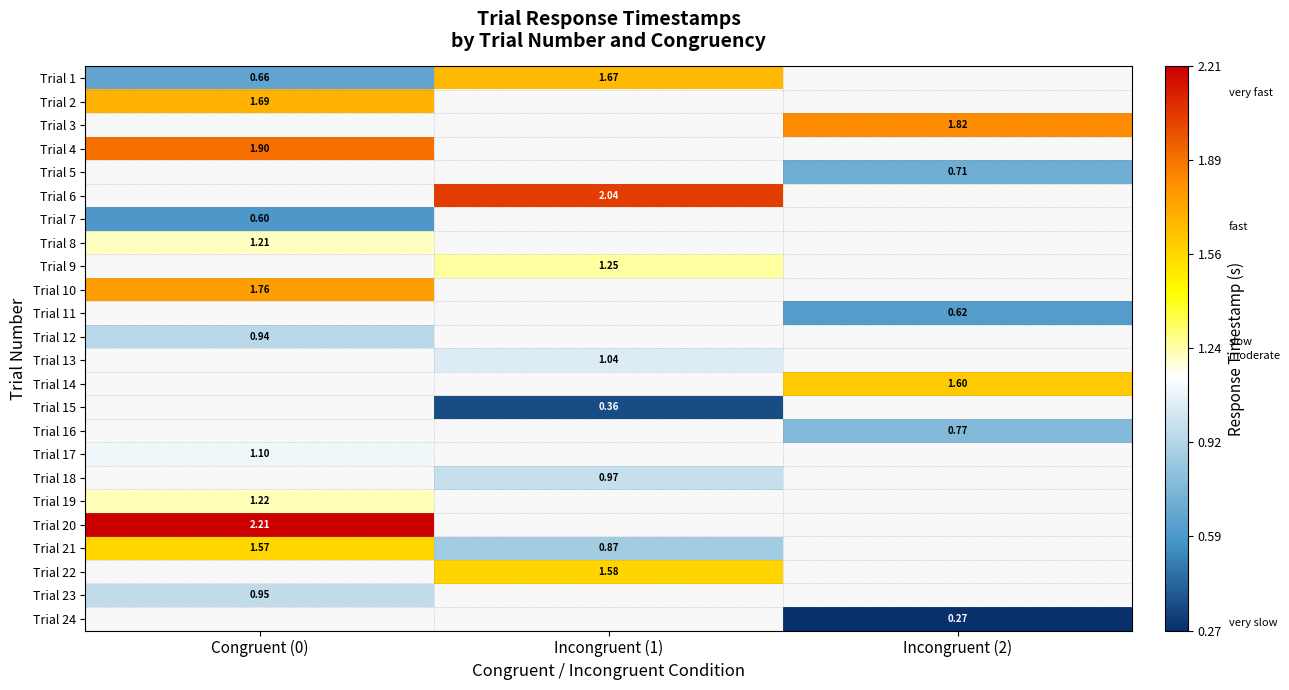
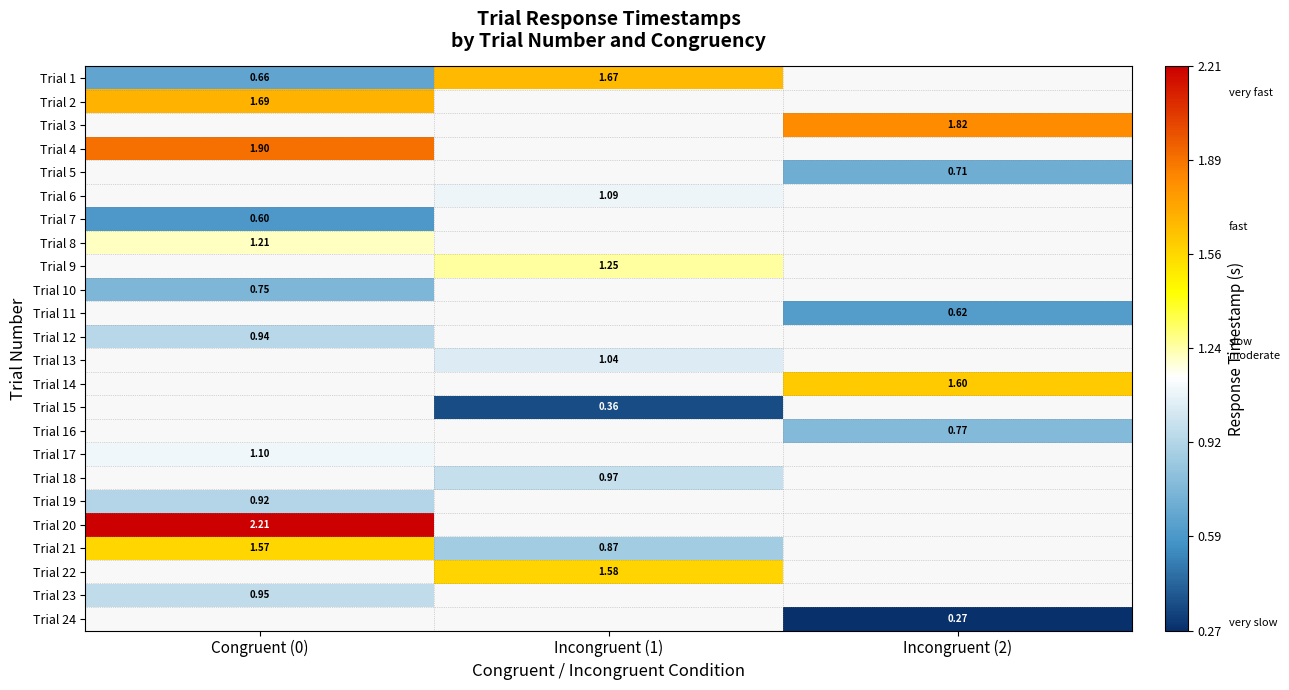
  {
    "Trial 1": {
      "Congruent (0)": 0.66,
      "Incongruent (1)": 1.67
    },
    "Trial 2": {
      "Congruent (0)": 1.69
    },
    "Trial 3": {
      "Incongruent (2)": 1.82
    },
    "Trial 4": {
      "Congruent (0)": 1.90
    },
    "Trial 5": {
      "Incongruent (2)": 0.71
    },
    "Trial 6": {
-     "Incongruent (1)": 2.04
+     "Incongruent (1)": 1.09
    },
    "Trial 7": {
      "Congruent (0)": 0.60
    },
    "Trial 8": {
      "Congruent (0)": 1.21
    },
    "Trial 9": {
      "Incongruent (1)": 1.25
    },
    "Trial 10": {
-     "Congruent (0)": 1.76
+     "Congruent (0)": 0.75
    },
    "Trial 11": {
      "Incongruent (2)": 0.62
    },
    "Trial 12": {
      "Congruent (0)": 0.94
    },
    "Trial 13": {
      "Incongruent (1)": 1.04
    },
    "Trial 14": {
      "Incongruent (2)": 1.60
    },
    "Trial 15": {
      "Incongruent (1)": 0.36
    },
    "Trial 16": {
      "Incongruent (2)": 0.77
    },
    "Trial 17": {
      "Congruent (0)": 1.10
    },
    "Trial 18": {
      "Incongruent (1)": 0.97
    },
    "Trial 19": {
-     "Congruent (0)": 1.22
+     "Congruent (0)": 0.92
    },
    "Trial 20": {
      "Congruent (0)": 2.21
    },
    "Trial 21": {
      "Congruent (0)": 1.57,
      "Incongruent (1)": 0.87
    },
    "Trial 22": {
      "Incongruent (1)": 1.58
    },
    "Trial 23": {
      "Congruent (0)": 0.95
    },
    "Trial 24": {
      "Incongruent (2)": 0.27
    }
  }
